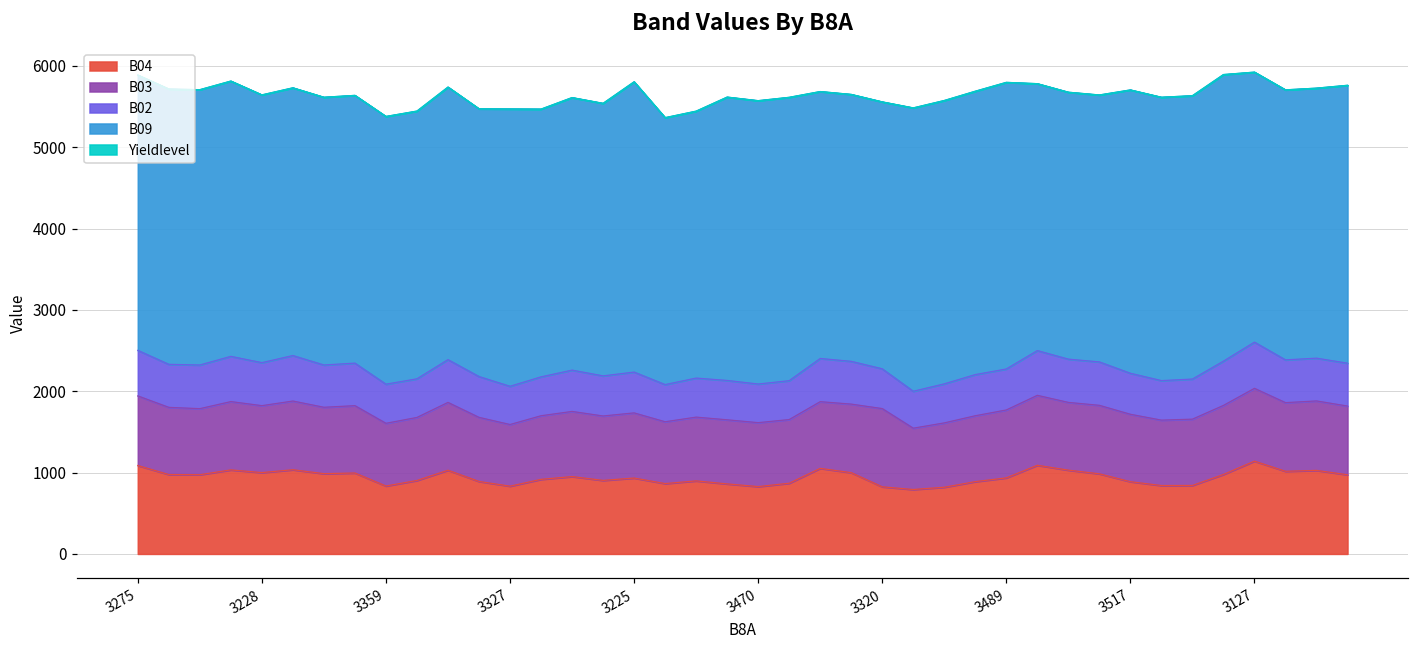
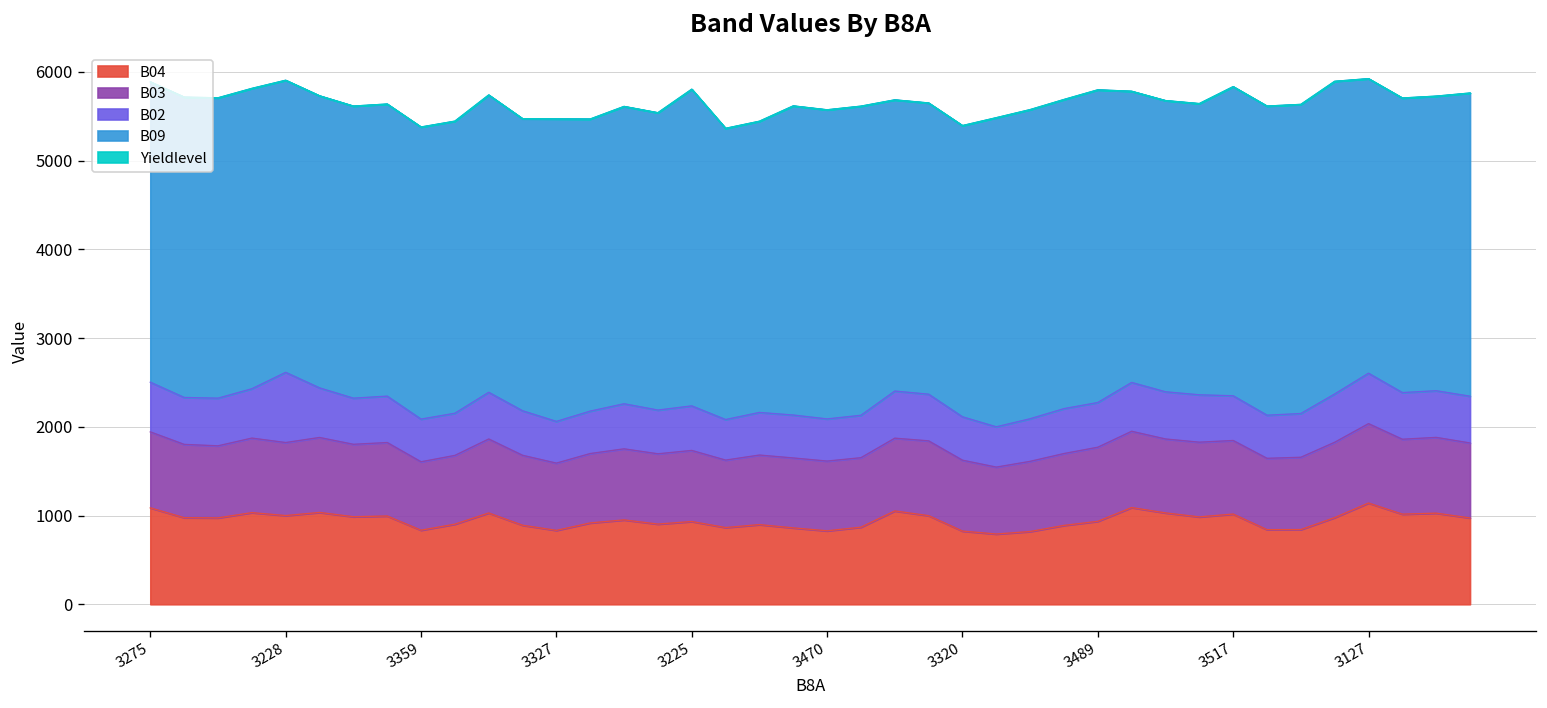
  {
    "B04": {
      "3275": 1100,
      "3228": 1000,
      "3359": 800,
      "3327": 800,
      "3225": 900,
      "3470": 800,
      "3320": 800,
      "3489": 900,
-     "3517": 900,
+     "3517": 1000,
      "3127": 1100
    },
    "B03": {
      "3275": 900,
      "3228": 800,
      "3359": 800,
      "3327": 800,
      "3225": 800,
      "3470": 800,
-     "3320": 1000,
+     "3320": 800,
      "3489": 800,
      "3517": 800,
      "3127": 900
    },
    "B02": {
      "3275": 600,
-     "3228": 500,
+     "3228": 800,
      "3359": 500,
      "3327": 500,
      "3225": 500,
      "3470": 500,
      "3320": 500,
      "3489": 500,
      "3517": 500,
      "3127": 600
    }
  }
